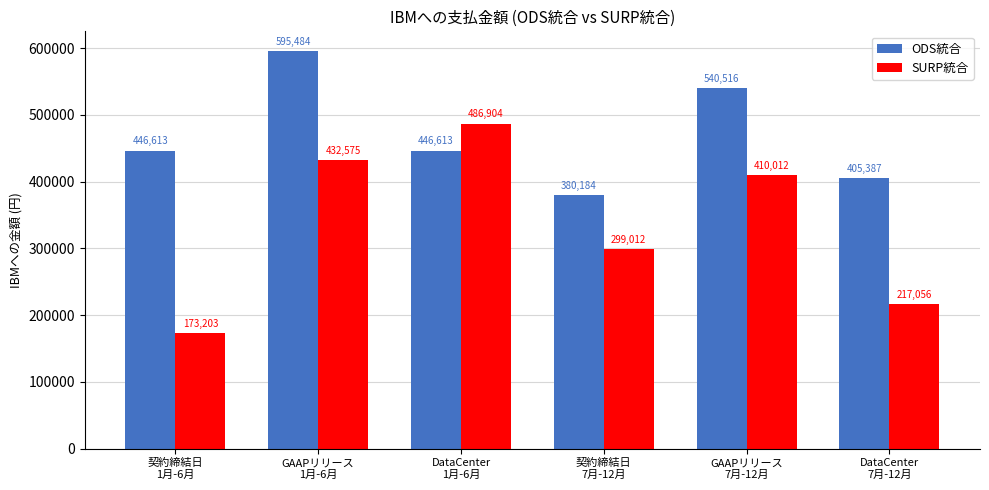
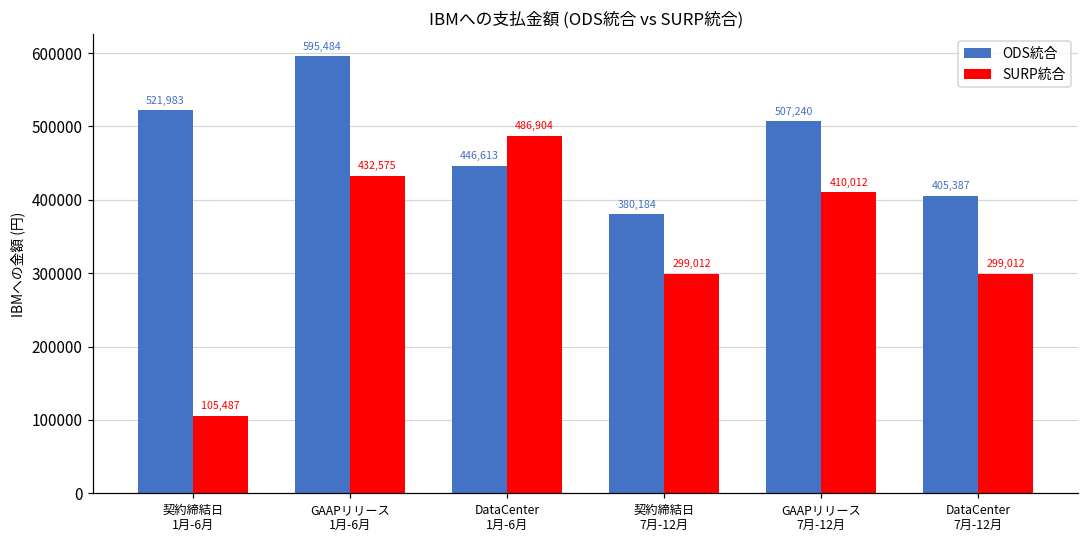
  {
    "ODS統合": {
-     "契約締結日 1月-6月": "446,613",
+     "契約締結日 1月-6月": "521,983",
      "GAAPリリース 1月-6月": "595,484",
      "DataCenter 1月-6月": "446,613",
      "契約締結日 7月-12月": "380,184",
-     "GAAPリリース 7月-12月": "540,516",
+     "GAAPリリース 7月-12月": "507,240",
      "DataCenter 7月-12月": "405,387"
    },
    "SURP統合": {
-     "契約締結日 1月-6月": "173,203",
+     "契約締結日 1月-6月": "105,487",
      "GAAPリリース 1月-6月": "432,575",
      "DataCenter 1月-6月": "486,904",
      "契約締結日 7月-12月": "299,012",
      "GAAPリリース 7月-12月": "410,012",
-     "DataCenter 7月-12月": "217,056"
+     "DataCenter 7月-12月": "299,012"
    }
  }
